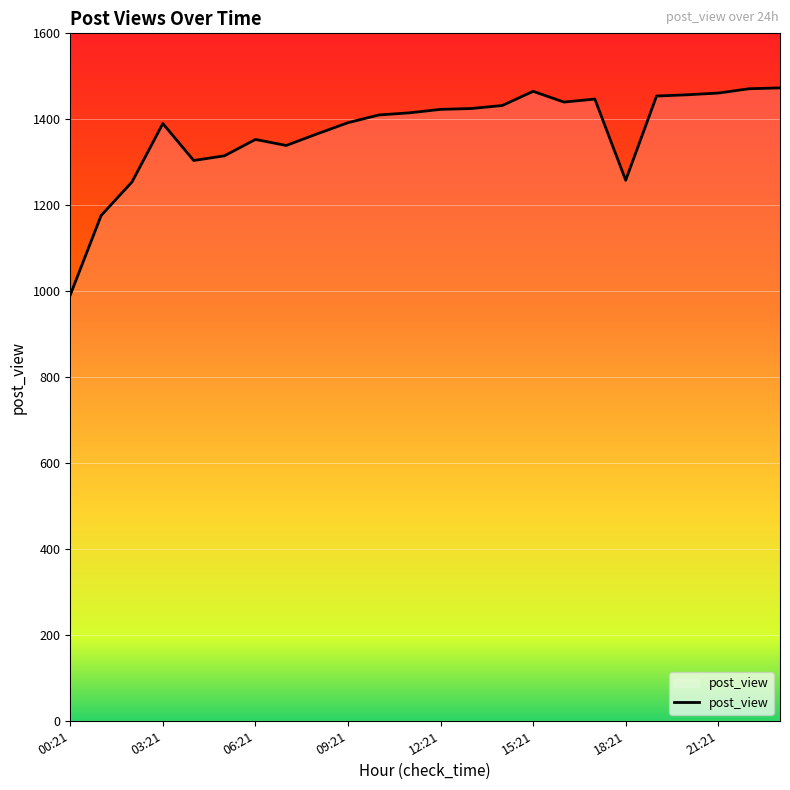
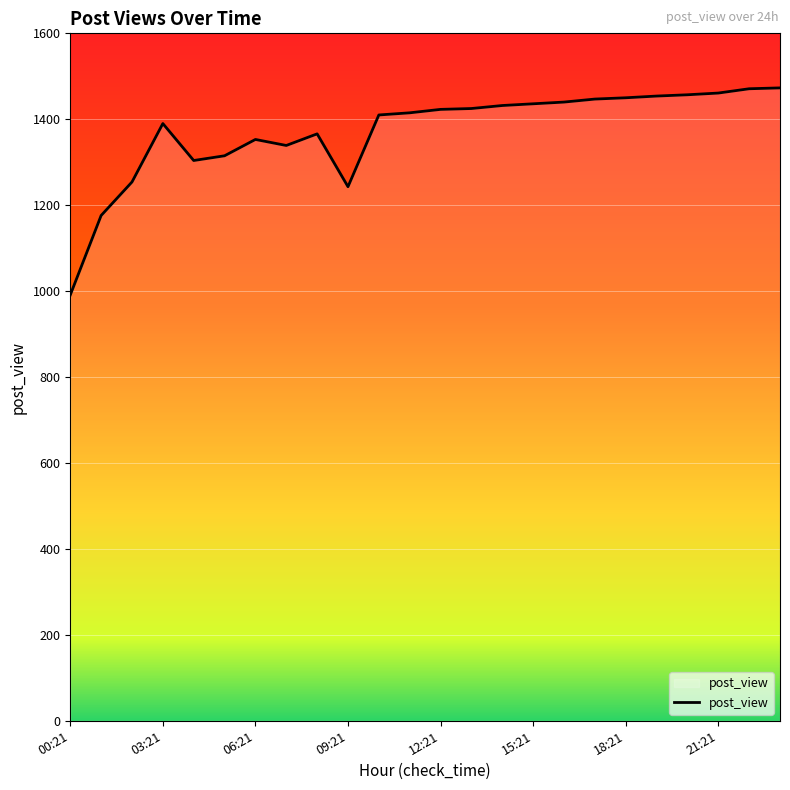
  {
    "00:21": 990,
    "03:21": 1390,
    "06:21": 1350,
-   "09:21": 1390,
+   "09:21": 1240,
    "12:21": 1420,
-   "15:21": 1470,
-   "18:21": 1260,
+   "15:21": 1440,
+   "18:21": 1450,
    "21:21": 1460
  }
